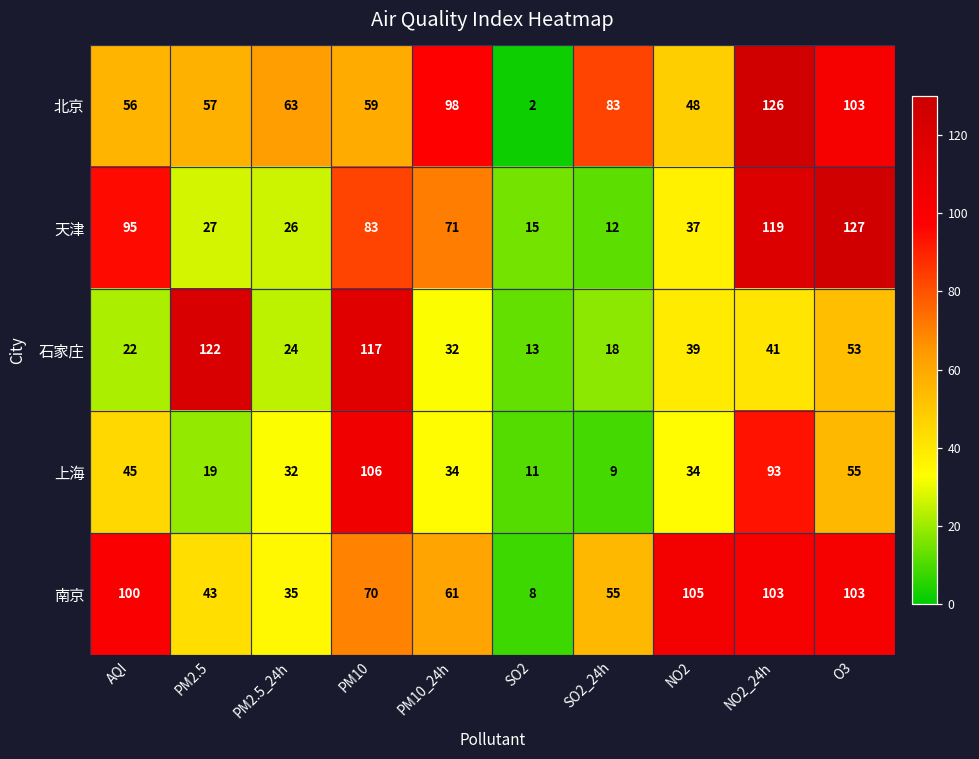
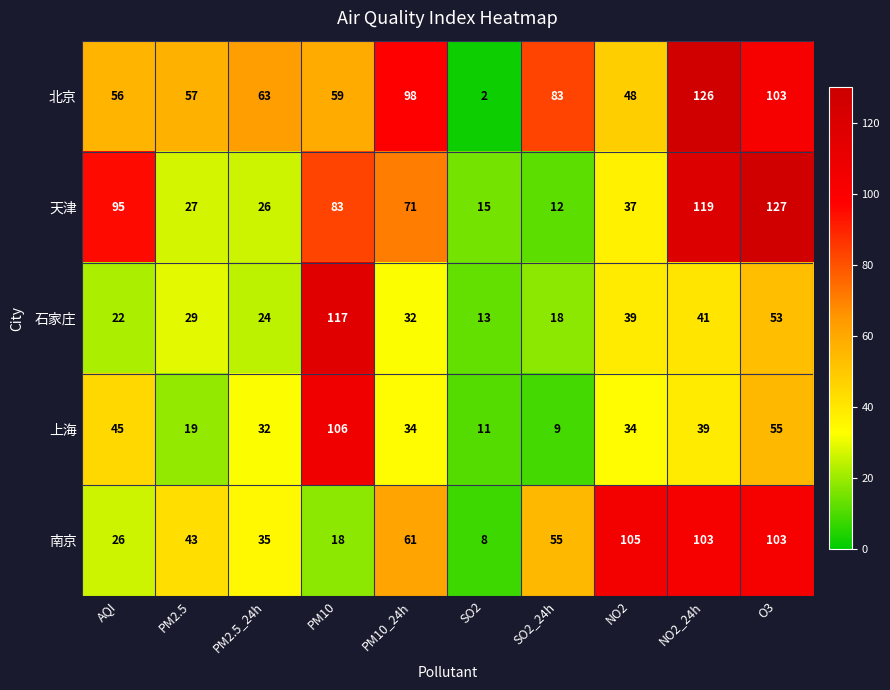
  {
    "北京": {
      "AQI": 56,
      "PM2.5": 57,
      "PM2.5_24h": 63,
      "PM10": 59,
      "PM10_24h": 98,
      "SO2": 2,
      "SO2_24h": 83,
      "NO2": 48,
      "NO2_24h": 126,
      "O3": 103
    },
    "天津": {
      "AQI": 95,
      "PM2.5": 27,
      "PM2.5_24h": 26,
      "PM10": 83,
      "PM10_24h": 71,
      "SO2": 15,
      "SO2_24h": 12,
      "NO2": 37,
      "NO2_24h": 119,
      "O3": 127
    },
    "石家庄": {
      "AQI": 22,
-     "PM2.5": 122,
+     "PM2.5": 29,
      "PM2.5_24h": 24,
      "PM10": 117,
      "PM10_24h": 32,
      "SO2": 13,
      "SO2_24h": 18,
      "NO2": 39,
      "NO2_24h": 41,
      "O3": 53
    },
    "上海": {
      "AQI": 45,
      "PM2.5": 19,
      "PM2.5_24h": 32,
      "PM10": 106,
      "PM10_24h": 34,
      "SO2": 11,
      "SO2_24h": 9,
      "NO2": 34,
-     "NO2_24h": 93,
+     "NO2_24h": 39,
      "O3": 55
    },
    "南京": {
-     "AQI": 100,
+     "AQI": 26,
      "PM2.5": 43,
      "PM2.5_24h": 35,
-     "PM10": 70,
+     "PM10": 18,
      "PM10_24h": 61,
      "SO2": 8,
      "SO2_24h": 55,
      "NO2": 105,
      "NO2_24h": 103,
      "O3": 103
    }
  }
